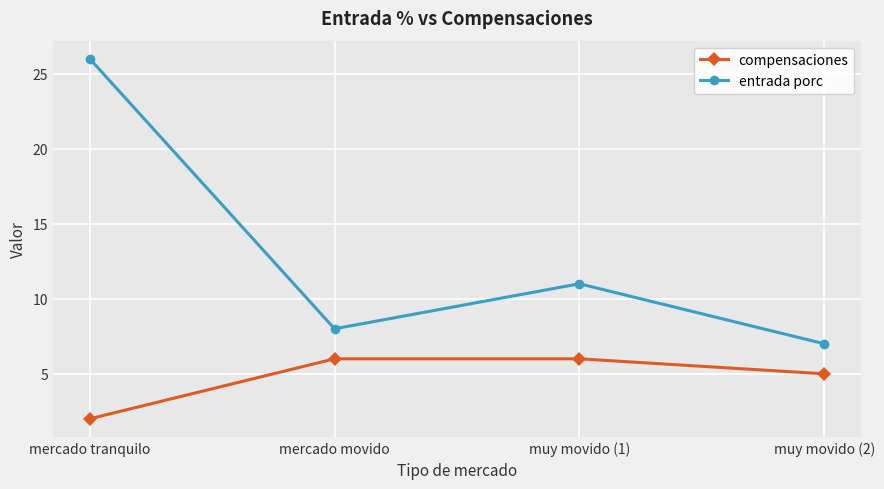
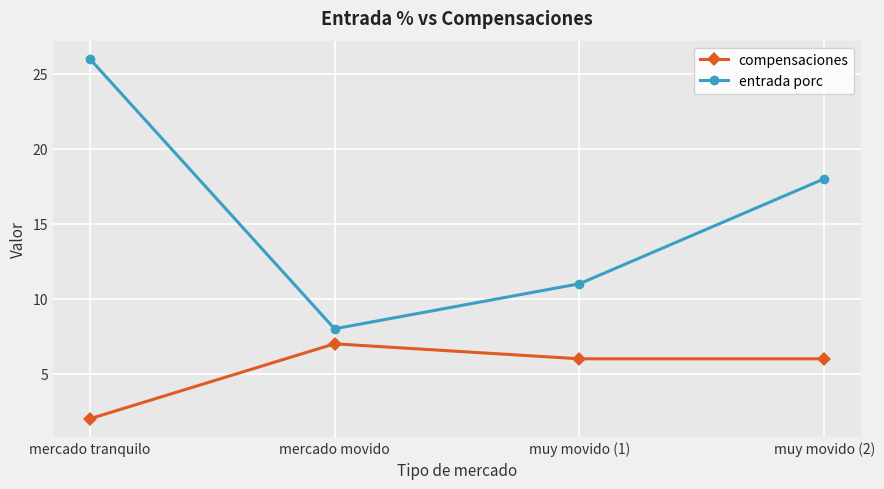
  {
    "compensaciones": {
      "mercado tranquilo": 2,
-     "mercado movido": 6,
+     "mercado movido": 7,
      "muy movido (1)": 6,
-     "muy movido (2)": 5
+     "muy movido (2)": 6
    },
    "entrada porc": {
      "mercado tranquilo": 26,
      "mercado movido": 8,
      "muy movido (1)": 11,
-     "muy movido (2)": 7
+     "muy movido (2)": 18
    }
  }
